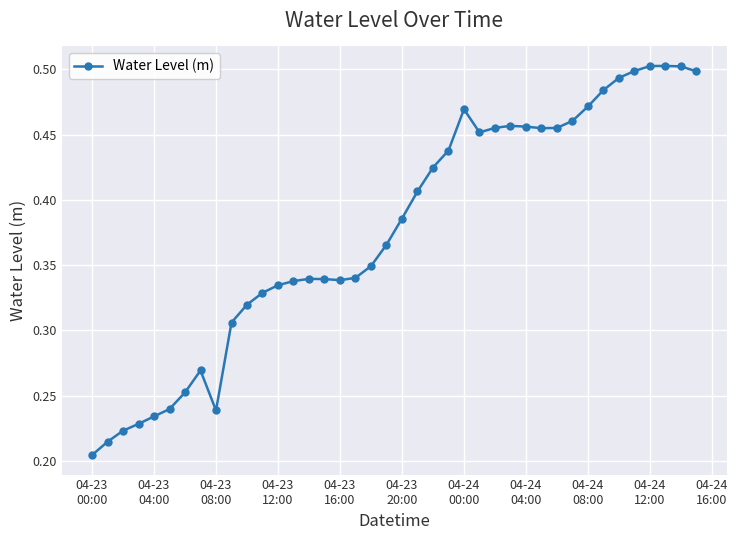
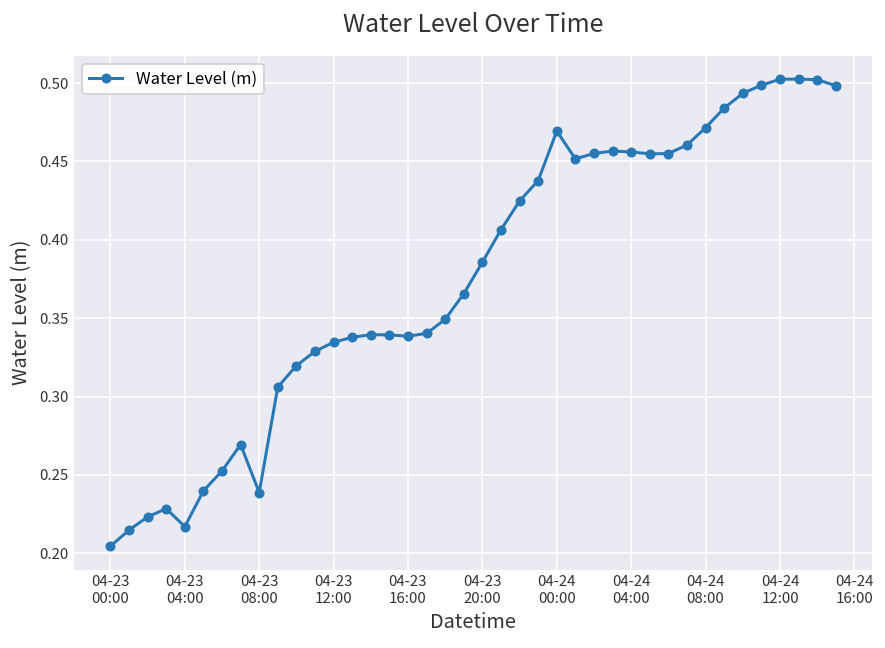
  {
    "04-23 00:00": 0.205,
-   "04-23 04:00": 0.234,
+   "04-23 04:00": 0.217,
    "04-23 08:00": 0.239,
    "04-23 12:00": 0.335,
    "04-23 16:00": 0.339,
    "04-23 20:00": 0.386,
    "04-24 00:00": 0.469,
    "04-24 04:00": 0.456,
    "04-24 08:00": 0.471,
    "04-24 12:00": 0.502
  }
